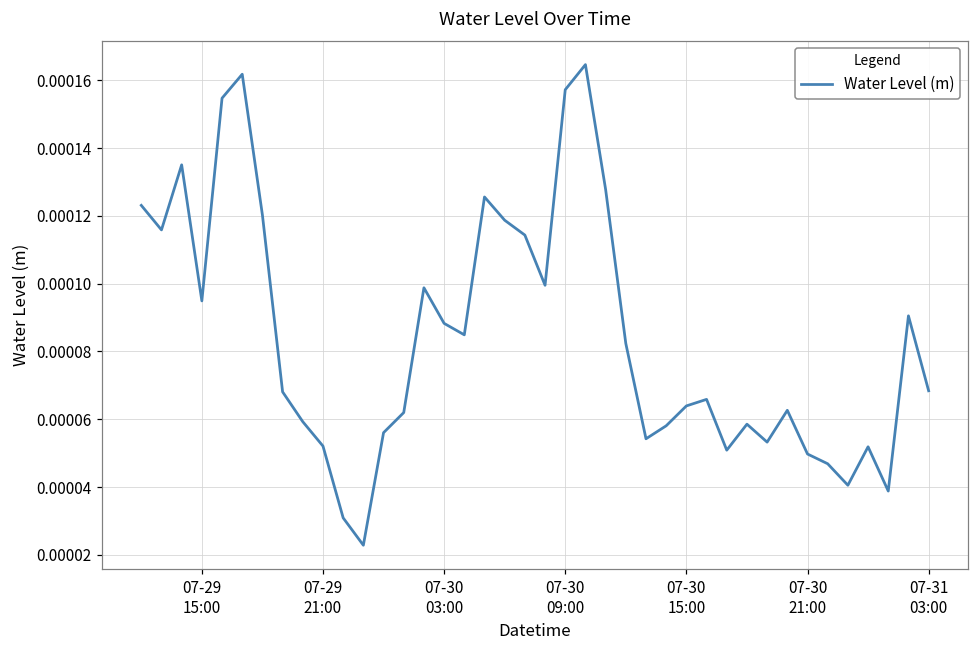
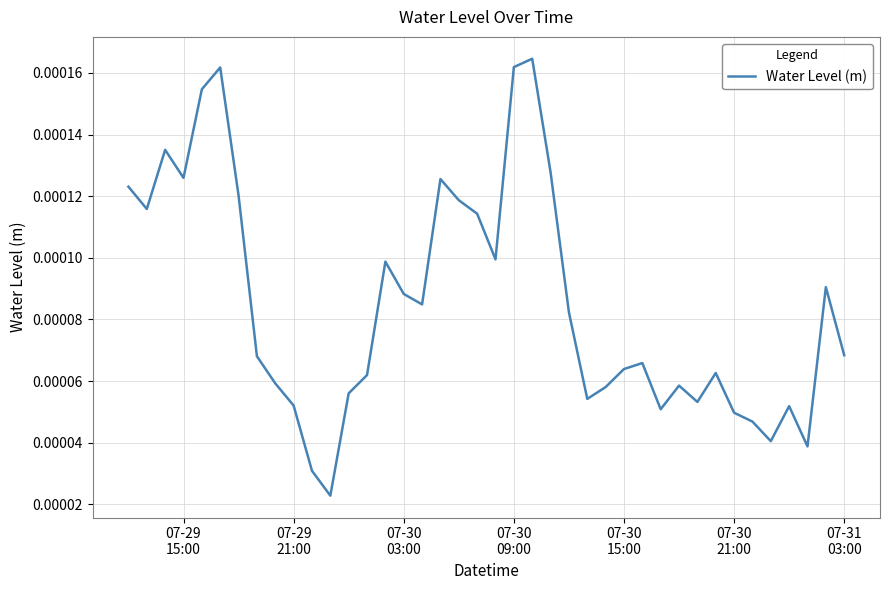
  {
-   "07-29 15:00": 0.000095,
+   "07-29 15:00": 0.000126,
    "07-29 21:00": 0.000052,
    "07-30 03:00": 0.000088,
-   "07-30 09:00": 0.000157,
+   "07-30 09:00": 0.000162,
    "07-30 15:00": 0.000064,
    "07-30 21:00": 0.000050,
    "07-31 03:00": 0.000068
  }
